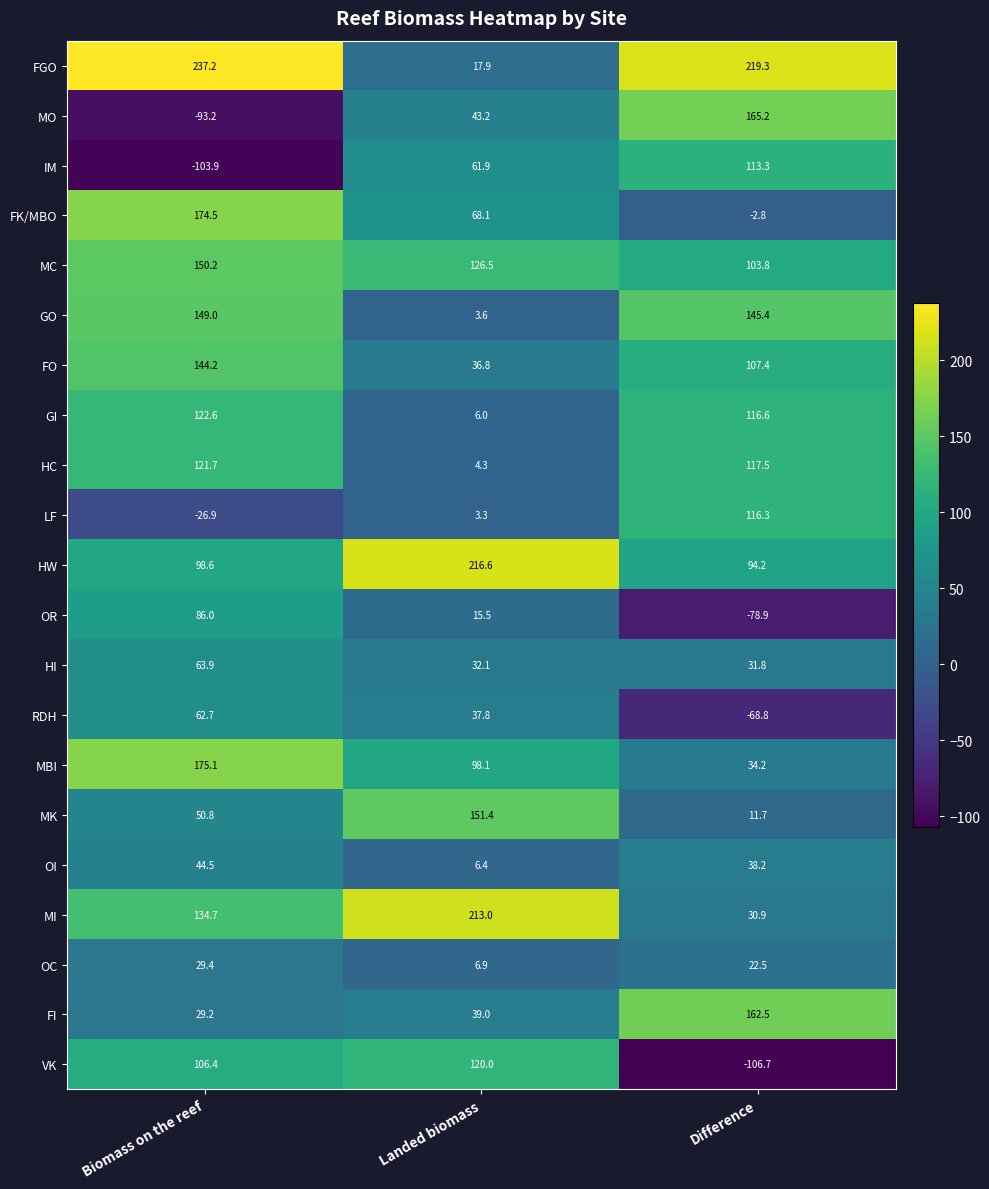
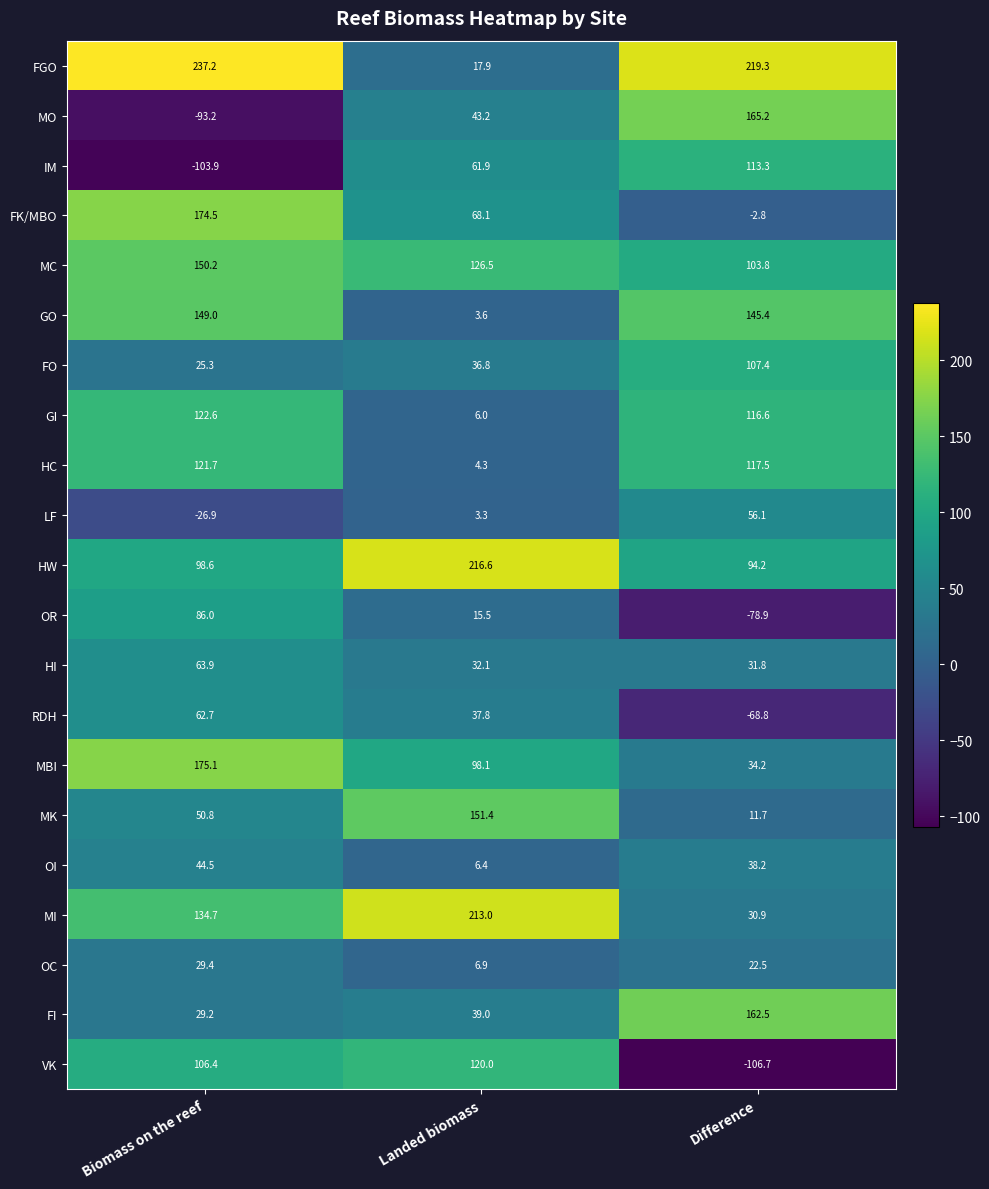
  {
    "FGO": {
      "Biomass on the reef": 237.2,
      "Landed biomass": 17.9,
      "Difference": 219.3
    },
    "MO": {
      "Biomass on the reef": -93.2,
      "Landed biomass": 43.2,
      "Difference": 165.2
    },
    "IM": {
      "Biomass on the reef": -103.9,
      "Landed biomass": 61.9,
      "Difference": 113.3
    },
    "FK/MBO": {
      "Biomass on the reef": 174.5,
      "Landed biomass": 68.1,
      "Difference": -2.8
    },
    "MC": {
      "Biomass on the reef": 150.2,
      "Landed biomass": 126.5,
      "Difference": 103.8
    },
    "GO": {
      "Biomass on the reef": 149.0,
      "Landed biomass": 3.6,
      "Difference": 145.4
    },
    "FO": {
-     "Biomass on the reef": 144.2,
+     "Biomass on the reef": 25.3,
      "Landed biomass": 36.8,
      "Difference": 107.4
    },
    "GI": {
      "Biomass on the reef": 122.6,
      "Landed biomass": 6.0,
      "Difference": 116.6
    },
    "HC": {
      "Biomass on the reef": 121.7,
      "Landed biomass": 4.3,
      "Difference": 117.5
    },
    "LF": {
      "Biomass on the reef": -26.9,
      "Landed biomass": 3.3,
-     "Difference": 116.3
+     "Difference": 56.1
    },
    "HW": {
      "Biomass on the reef": 98.6,
      "Landed biomass": 216.6,
      "Difference": 94.2
    },
    "OR": {
      "Biomass on the reef": 86.0,
      "Landed biomass": 15.5,
      "Difference": -78.9
    },
    "HI": {
      "Biomass on the reef": 63.9,
      "Landed biomass": 32.1,
      "Difference": 31.8
    },
    "RDH": {
      "Biomass on the reef": 62.7,
      "Landed biomass": 37.8,
      "Difference": -68.8
    },
    "MBI": {
      "Biomass on the reef": 175.1,
      "Landed biomass": 98.1,
      "Difference": 34.2
    },
    "MK": {
      "Biomass on the reef": 50.8,
      "Landed biomass": 151.4,
      "Difference": 11.7
    },
    "OI": {
      "Biomass on the reef": 44.5,
      "Landed biomass": 6.4,
      "Difference": 38.2
    },
    "MI": {
      "Biomass on the reef": 134.7,
      "Landed biomass": 213.0,
      "Difference": 30.9
    },
    "OC": {
      "Biomass on the reef": 29.4,
      "Landed biomass": 6.9,
      "Difference": 22.5
    },
    "FI": {
      "Biomass on the reef": 29.2,
      "Landed biomass": 39.0,
      "Difference": 162.5
    },
    "VK": {
      "Biomass on the reef": 106.4,
      "Landed biomass": 120.0,
      "Difference": -106.7
    }
  }
